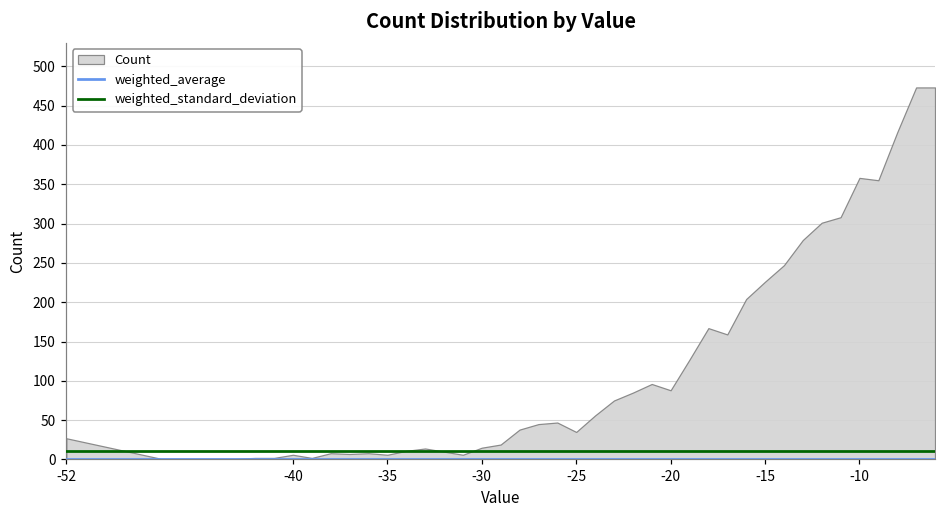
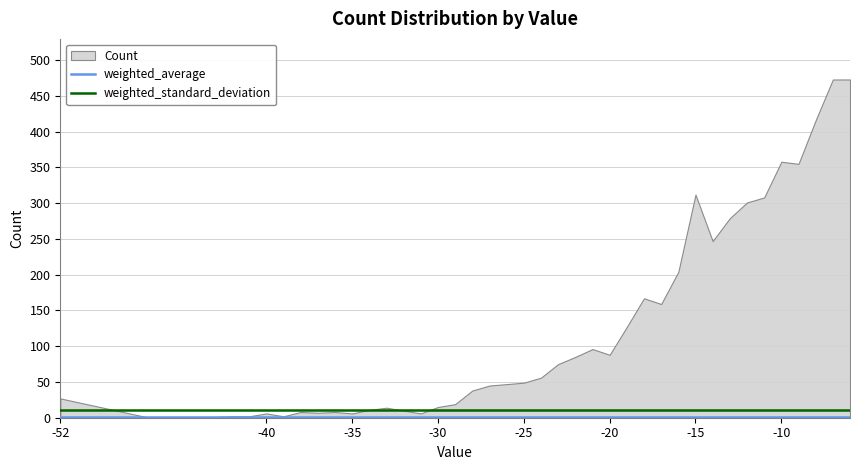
  {
    "weighted_average": {
      "-52": 0,
      "-40": 0,
      "-35": 0,
      "-30": 0,
      "-25": 0,
      "-20": 0,
      "-15": 0,
      "-10": 0
    },
    "Count": {
      "-52": 30,
      "-40": 10,
      "-35": 10,
      "-30": 20,
-     "-25": 40,
+     "-25": 50,
      "-20": 90,
-     "-15": 230,
+     "-15": 310,
      "-10": 360
    },
    "weighted_standard_deviation": {
      "-52": 10,
      "-40": 10,
      "-35": 10,
      "-30": 10,
      "-25": 10,
      "-20": 10,
      "-15": 10,
      "-10": 10
    }
  }
